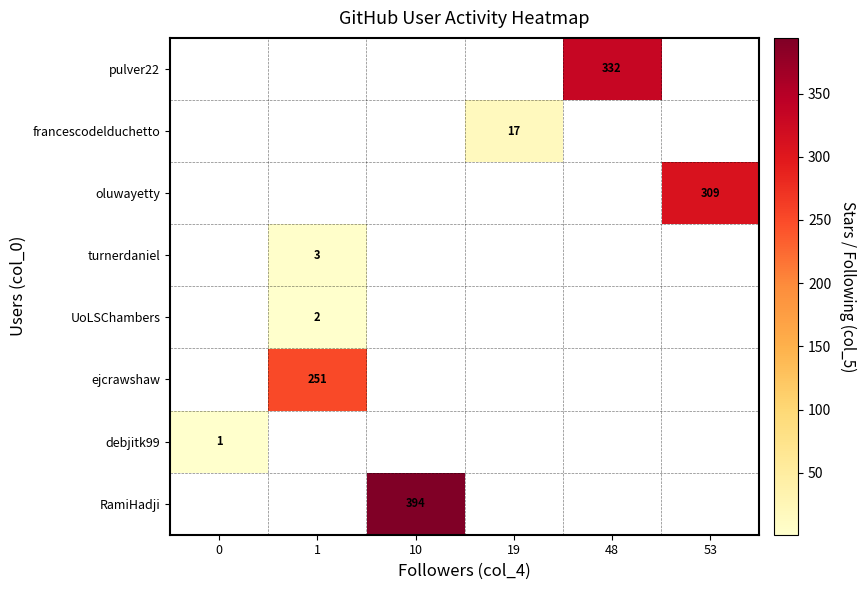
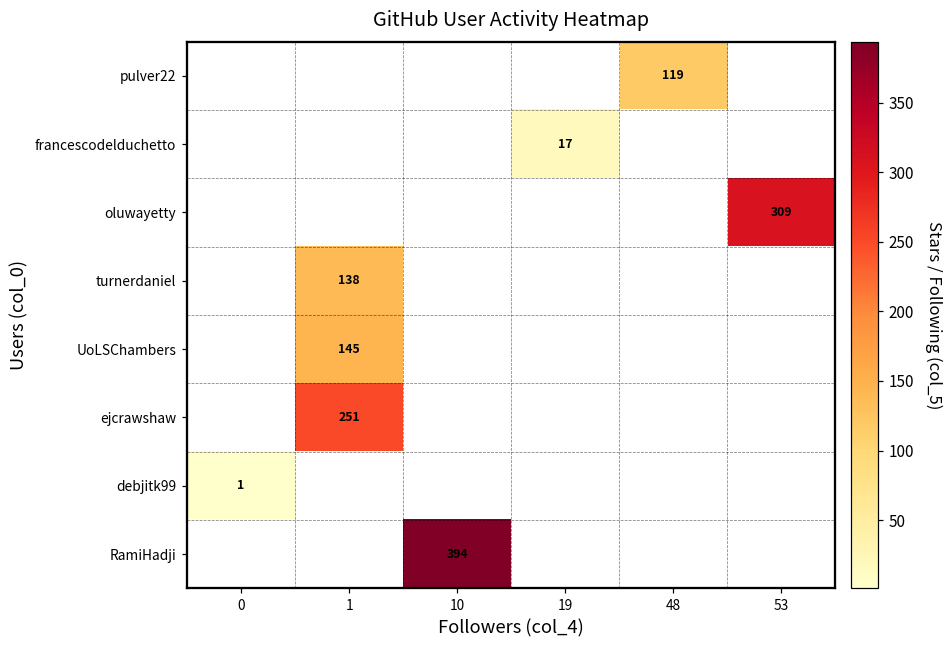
  {
    "pulver22": {
-     "48": 332
+     "48": 119
    },
    "francescodelduchetto": {
      "19": 17
    },
    "oluwayetty": {
      "53": 309
    },
    "turnerdaniel": {
-     "1": 3
+     "1": 138
    },
    "UoLSChambers": {
-     "1": 2
+     "1": 145
    },
    "ejcrawshaw": {
      "1": 251
    },
    "debjitk99": {
      "0": 1
    },
    "RamiHadji": {
      "10": 394
    }
  }
